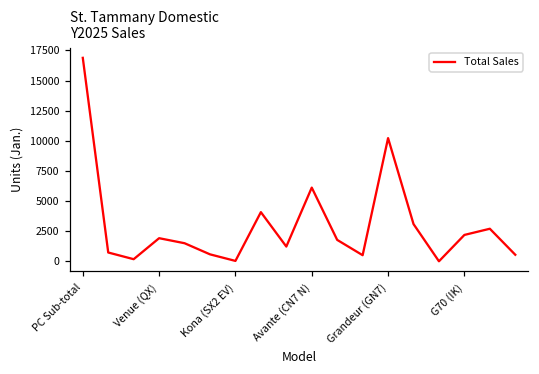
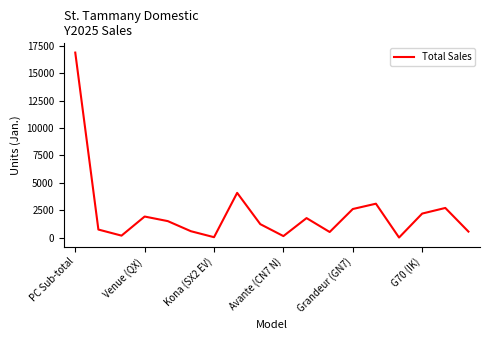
  {
    "PC Sub-total": 16900,
    "Venue (QX)": 1900,
    "Kona (SX2 EV)": 0,
-   "Avante (CN7 N)": 6100,
-   "Grandeur (GN7)": 10200,
+   "Avante (CN7 N)": 100,
+   "Grandeur (GN7)": 2600,
    "G70 (IK)": 2200
  }
